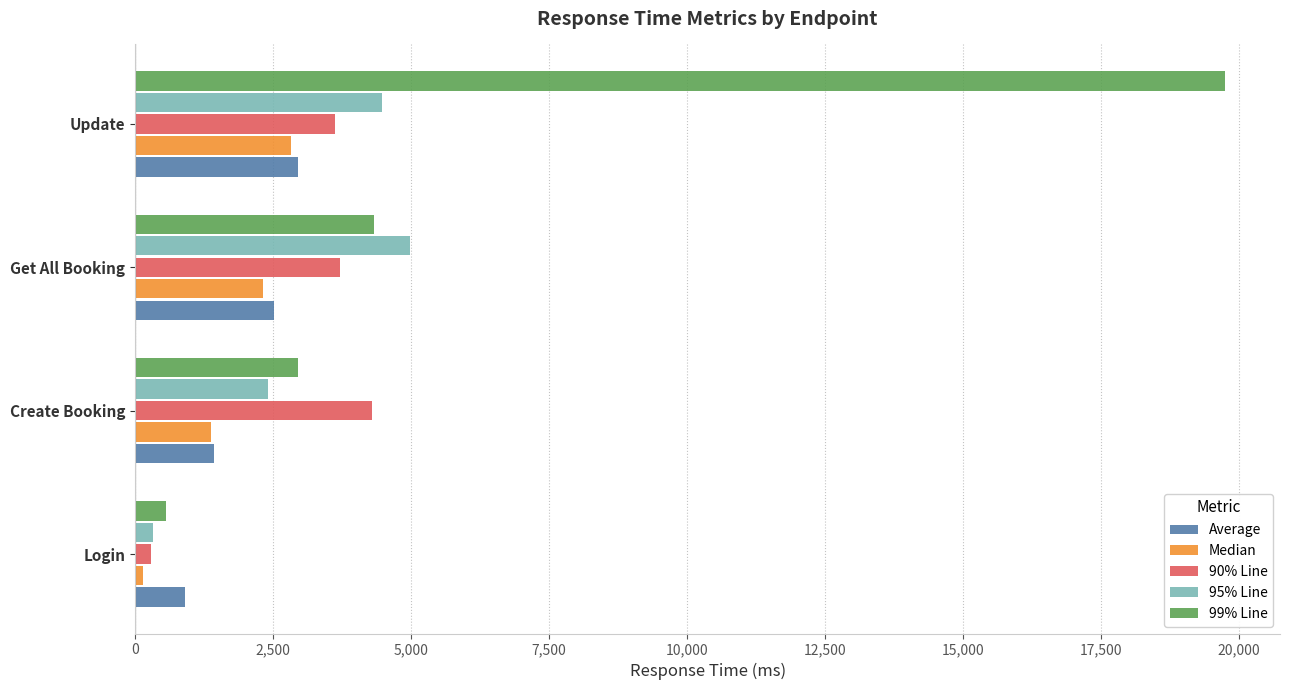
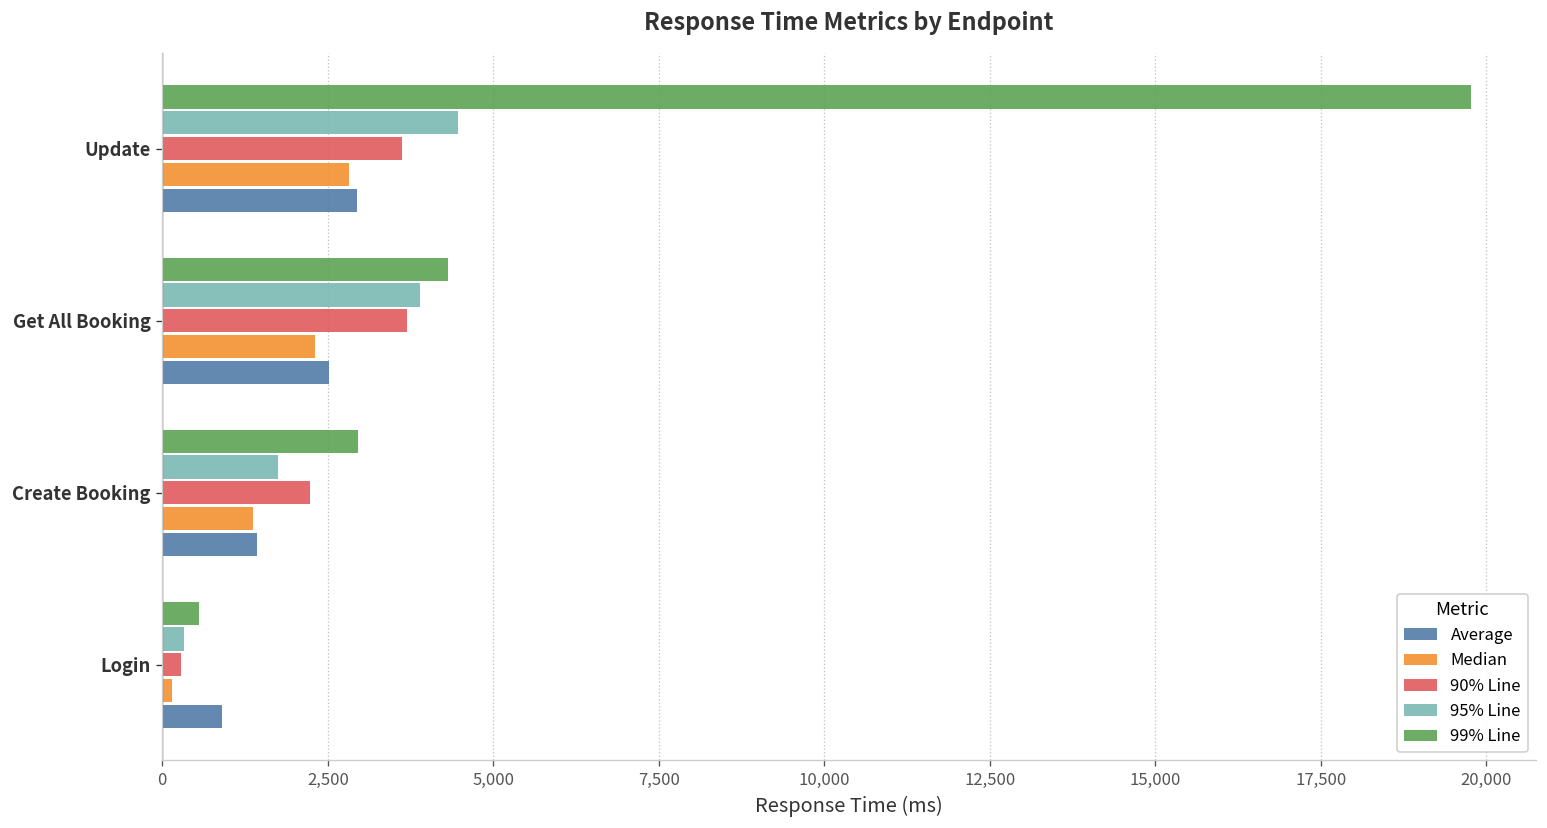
  {
    "Average": {
      "Update": "2,900",
      "Get All Booking": "2,500",
      "Create Booking": "1,400",
      "Login": "900"
    },
    "Median": {
      "Update": "2,800",
      "Get All Booking": "2,300",
      "Create Booking": "1,400",
      "Login": "200"
    },
    "90% Line": {
      "Update": "3,600",
      "Get All Booking": "3,700",
-     "Create Booking": "4,300",
+     "Create Booking": "2,200",
      "Login": "300"
    },
    "95% Line": {
      "Update": "4,500",
-     "Get All Booking": "5,000",
-     "Create Booking": "2,400",
+     "Get All Booking": "3,900",
+     "Create Booking": "1,800",
      "Login": "300"
    },
    "99% Line": {
      "Update": "19,800",
      "Get All Booking": "4,300",
      "Create Booking": "3,000",
      "Login": "600"
    }
  }
